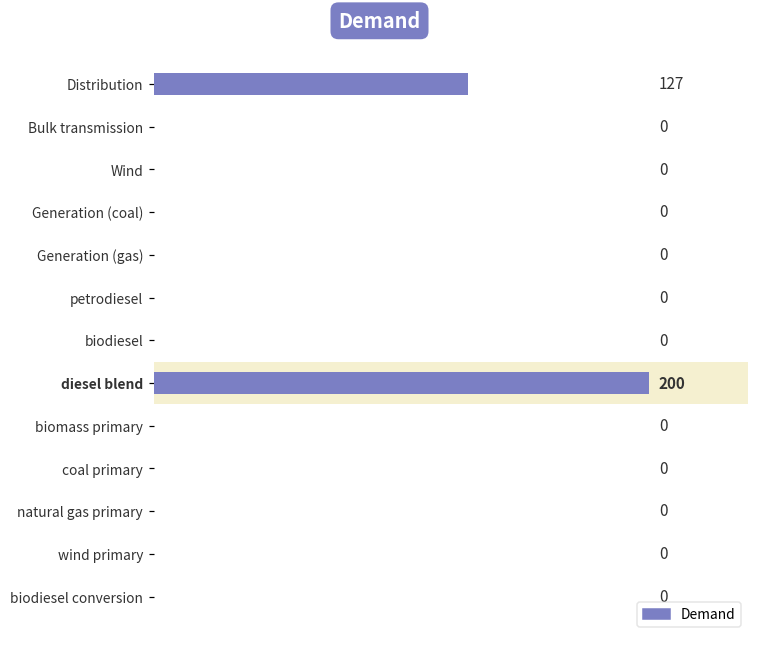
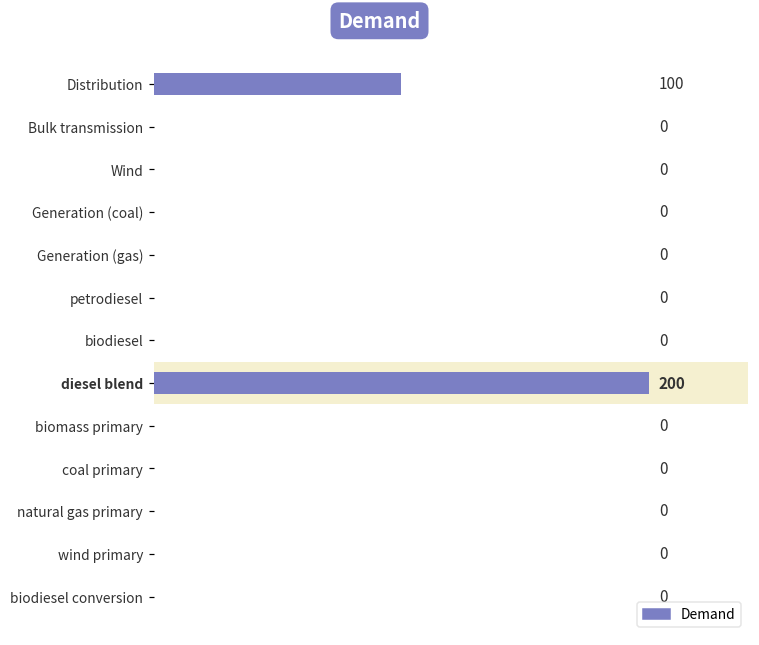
  {
-   "Distribution": 127,
+   "Distribution": 100,
    "diesel blend": 200
  }
